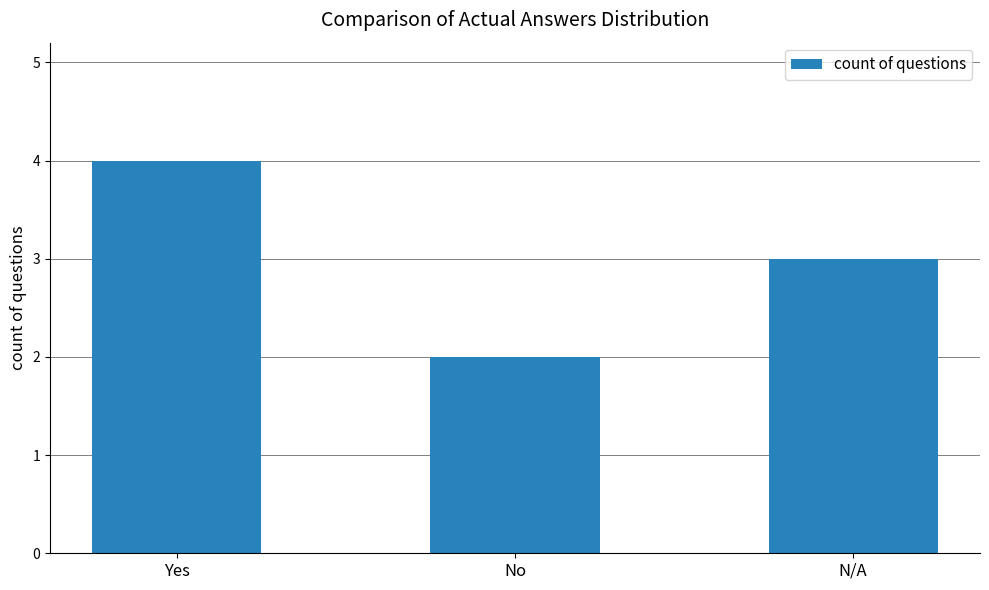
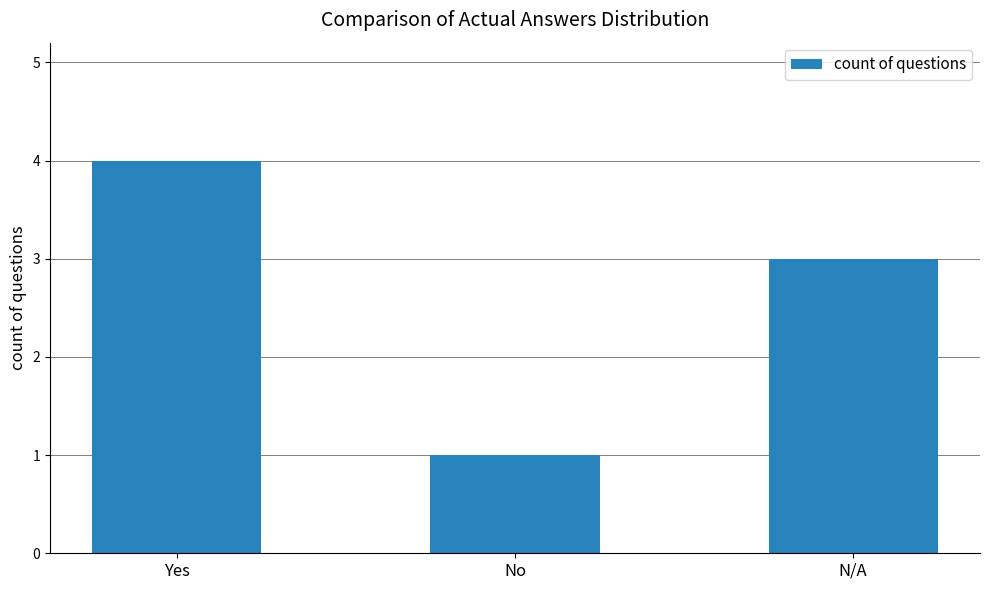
  {
    "Yes": 4,
-   "No": 2,
+   "No": 1,
    "N/A": 3
  }
